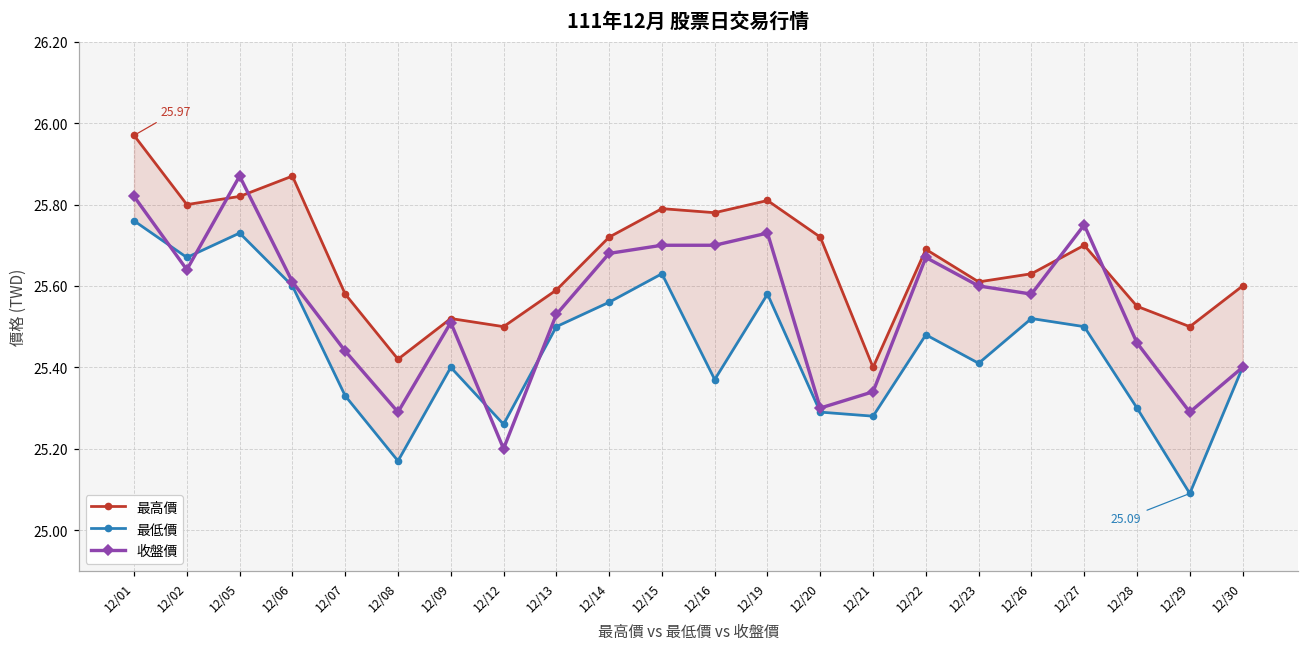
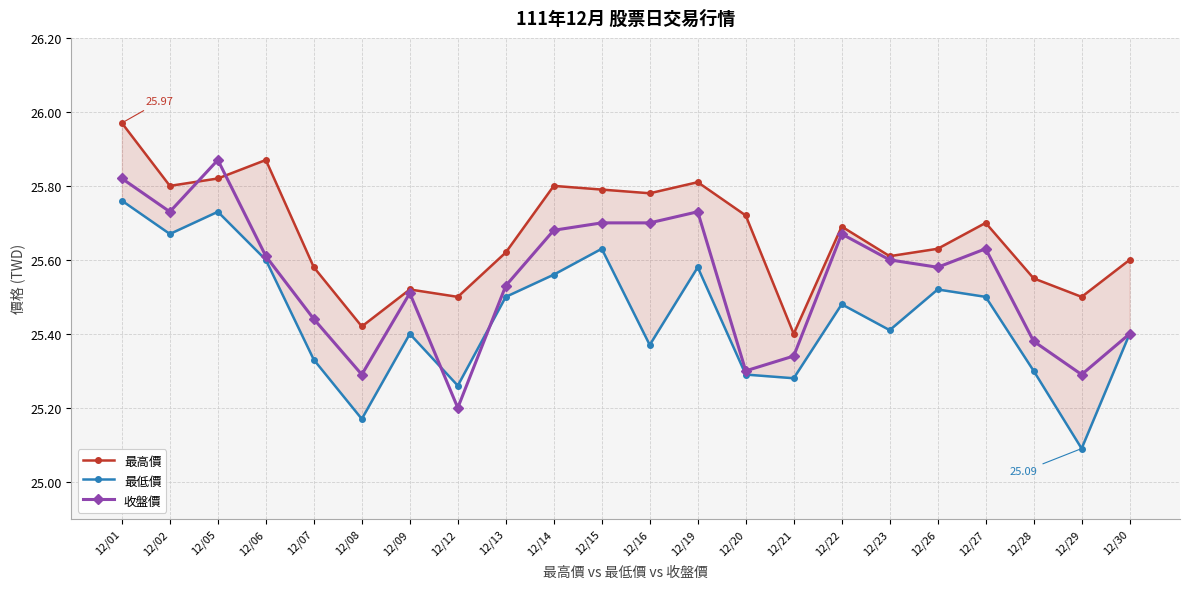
  {
    "最高價": {
      "12/02": 25.80,
      "12/05": 25.82,
      "12/06": 25.87,
      "12/07": 25.58,
      "12/08": 25.42,
      "12/09": 25.52,
      "12/12": 25.50,
-     "12/13": 25.59,
-     "12/14": 25.72,
+     "12/13": 25.62,
+     "12/14": 25.80,
      "12/15": 25.79,
      "12/16": 25.78,
      "12/19": 25.81,
      "12/20": 25.72,
      "12/21": 25.40,
      "12/22": 25.69,
      "12/23": 25.61,
      "12/26": 25.63,
      "12/27": 25.70,
      "12/28": 25.55,
      "12/29": 25.50,
      "12/30": 25.60
    },
    "最低價": {
      "12/29": 25.09
    },
    "收盤價": {
      "12/01": 25.82,
-     "12/02": 25.64,
+     "12/02": 25.73,
      "12/05": 25.87,
      "12/06": 25.61,
      "12/07": 25.44,
      "12/08": 25.29,
      "12/09": 25.51,
      "12/12": 25.20,
      "12/13": 25.53,
      "12/14": 25.68,
      "12/15": 25.70,
      "12/16": 25.70,
      "12/19": 25.73,
      "12/20": 25.30,
      "12/21": 25.34,
      "12/22": 25.67,
      "12/23": 25.60,
      "12/26": 25.58,
-     "12/27": 25.75,
-     "12/28": 25.46,
+     "12/27": 25.63,
+     "12/28": 25.38,
      "12/29": 25.29
    }
  }
